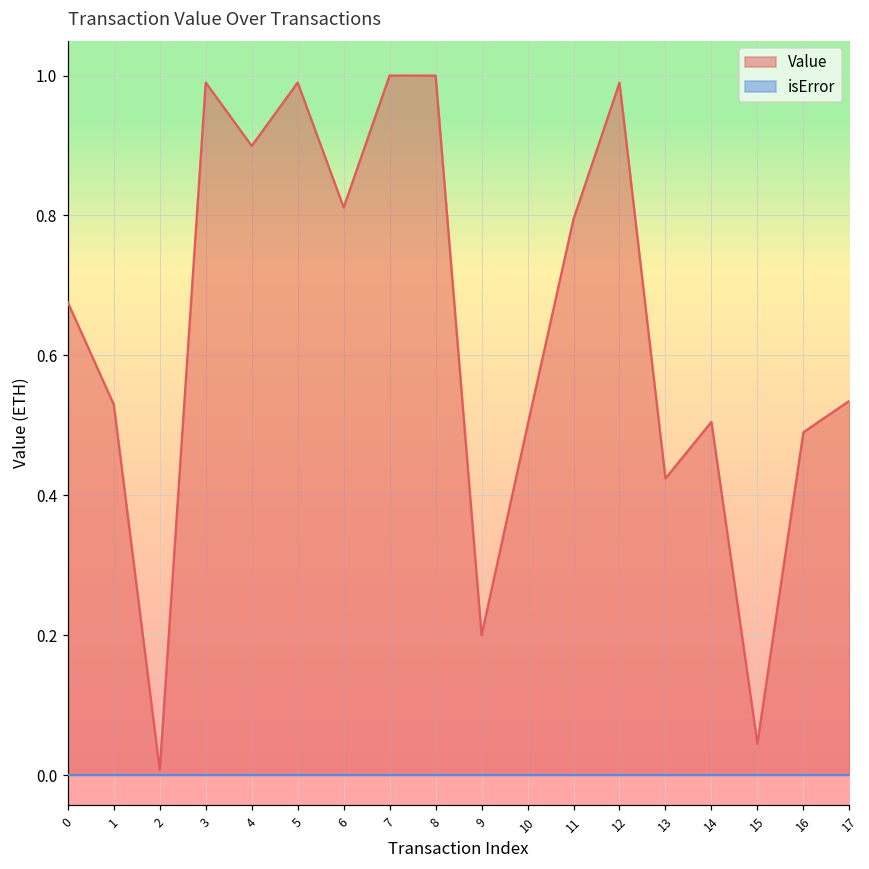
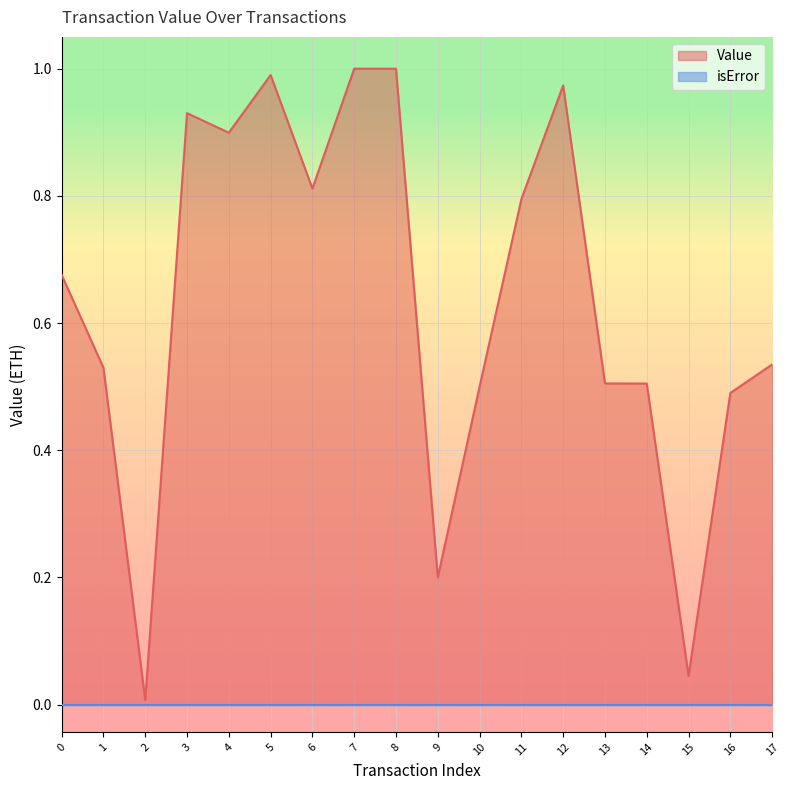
  {
    "Value": {
      "0": 0.68,
      "1": 0.53,
      "2": 0.01,
-     "3": 0.99,
+     "3": 0.93,
      "4": 0.90,
      "5": 0.99,
      "6": 0.81,
      "7": 1.00,
      "8": 1.00,
      "9": 0.20,
      "10": 0.50,
      "11": 0.79,
-     "12": 0.99,
-     "13": 0.42,
+     "12": 0.97,
+     "13": 0.51,
      "14": 0.50,
      "15": 0.05,
      "16": 0.49,
      "17": 0.53
    },
    "isError": {
      "0": 0.00,
      "1": 0.00,
      "2": 0.00,
      "3": 0.00,
      "4": 0.00,
      "5": 0.00,
      "6": 0.00,
      "7": 0.00,
      "8": 0.00,
      "9": 0.00,
      "10": 0.00,
      "11": 0.00,
      "12": 0.00,
      "13": 0.00,
      "14": 0.00,
      "15": 0.00,
      "16": 0.00,
      "17": 0.00
    }
  }
